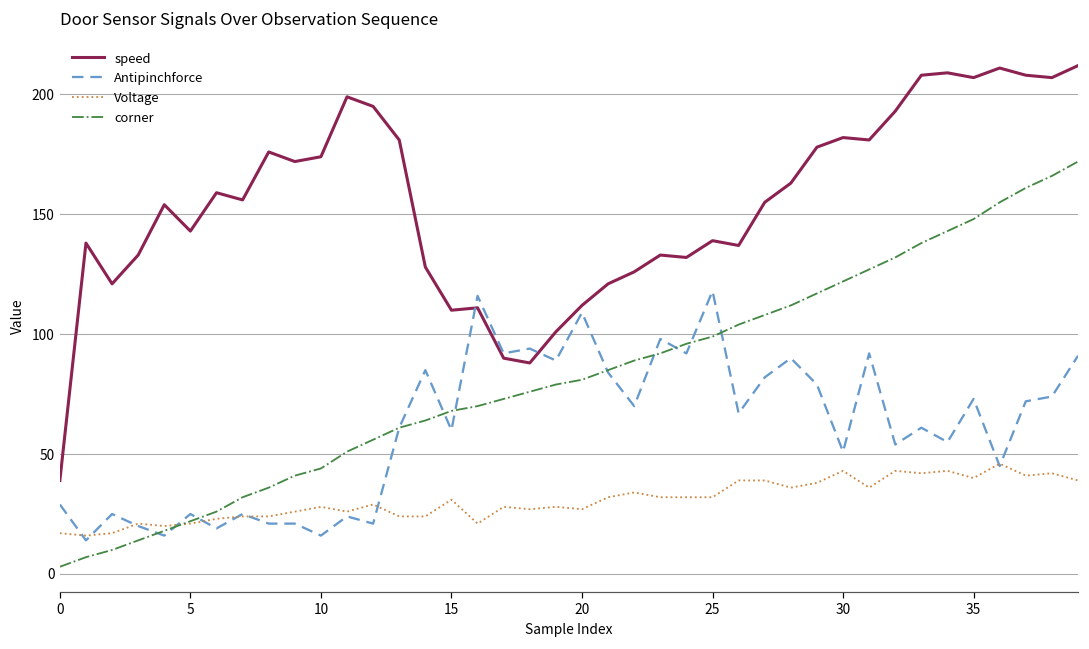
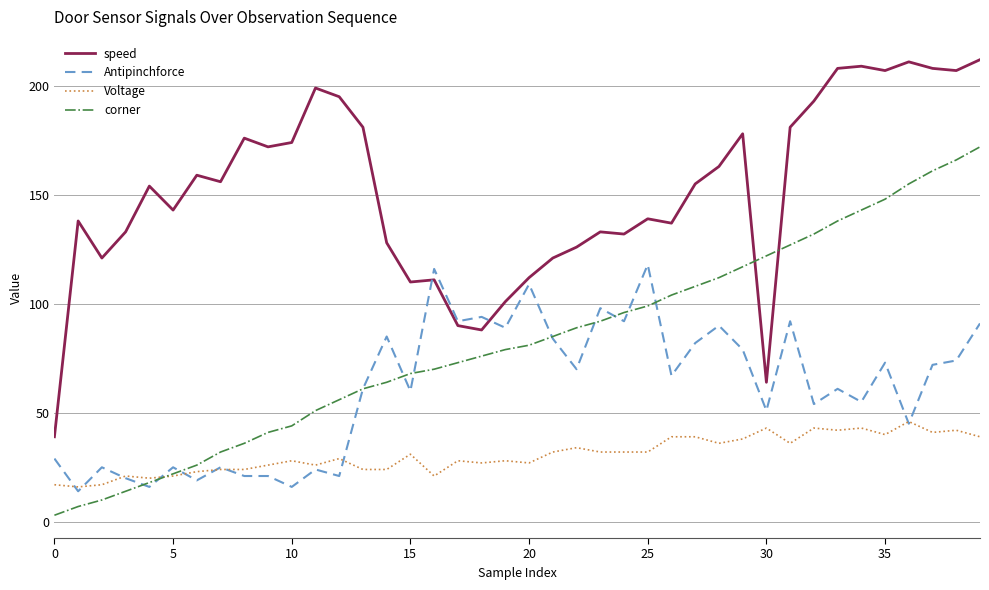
  {
    "speed": {
      "0": 39,
      "5": 143,
      "10": 174,
      "15": 110,
      "20": 112,
      "25": 139,
-     "30": 182,
+     "30": 64,
      "35": 207
    },
    "Antipinchforce": {
      "0": 29,
      "5": 25,
      "10": 16,
      "15": 60,
      "20": 109,
      "25": 118,
      "30": 51,
      "35": 73
    },
    "Voltage": {
      "0": 17,
      "10": 28,
      "15": 31,
      "20": 27,
      "25": 32,
      "30": 43,
      "35": 40
    },
    "corner": {
      "0": 3,
      "10": 44,
      "15": 68,
      "20": 81,
      "25": 99,
      "30": 122,
      "35": 148
    }
  }
